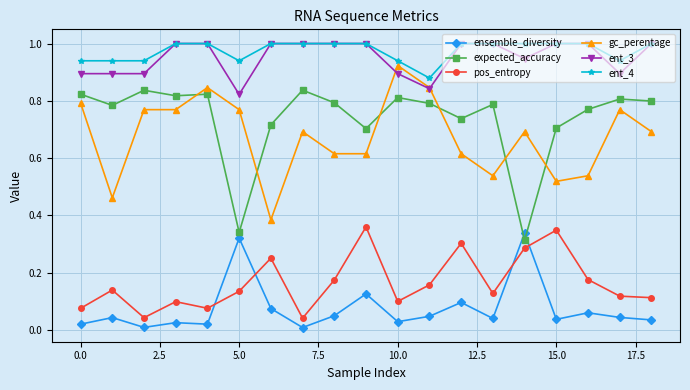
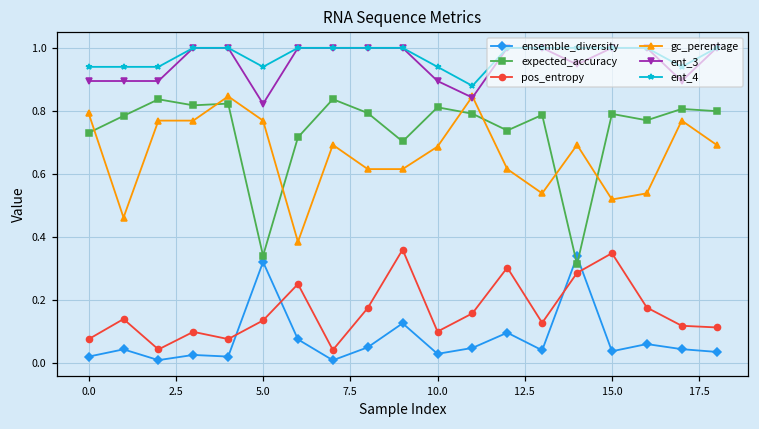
  {
    "expected_accuracy": {
-     "0.0": 0.82,
+     "0.0": 0.73,
      "5.0": 0.34,
      "10.0": 0.81,
-     "15.0": 0.71
+     "15.0": 0.79
    },
    "pos_entropy": {
      "0.0": 0.08,
      "5.0": 0.14,
      "10.0": 0.10,
      "15.0": 0.35
    },
    "gc_perentage": {
      "0.0": 0.79,
      "5.0": 0.77,
-     "10.0": 0.92,
+     "10.0": 0.69,
      "15.0": 0.52
    },
    "ent_3": {
      "0.0": 0.89,
      "5.0": 0.82,
      "10.0": 0.89
    }
  }
